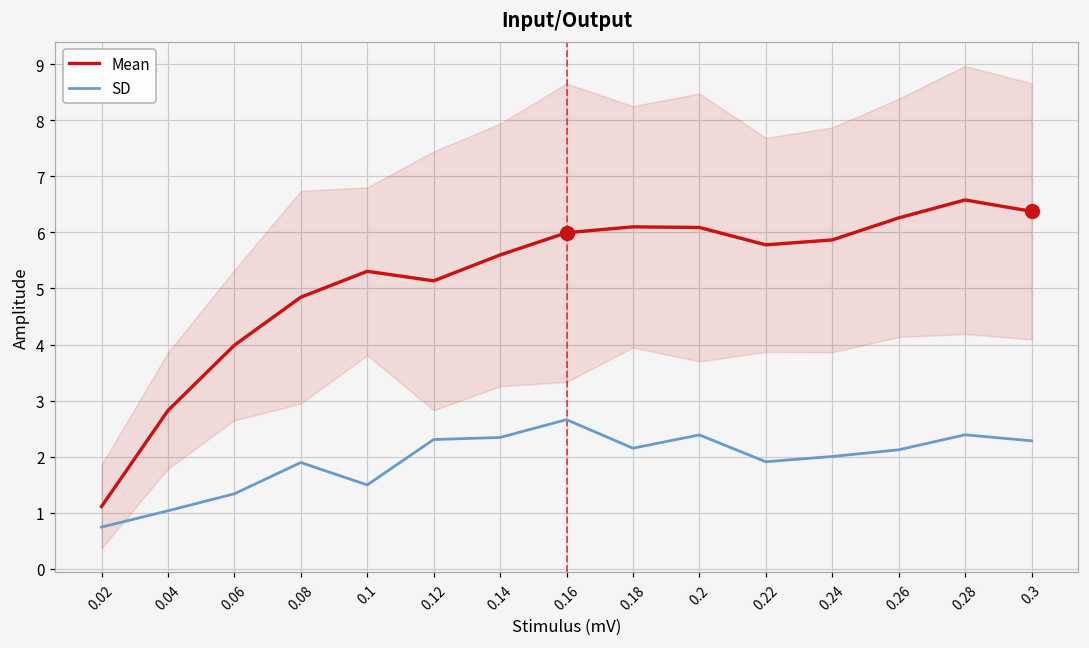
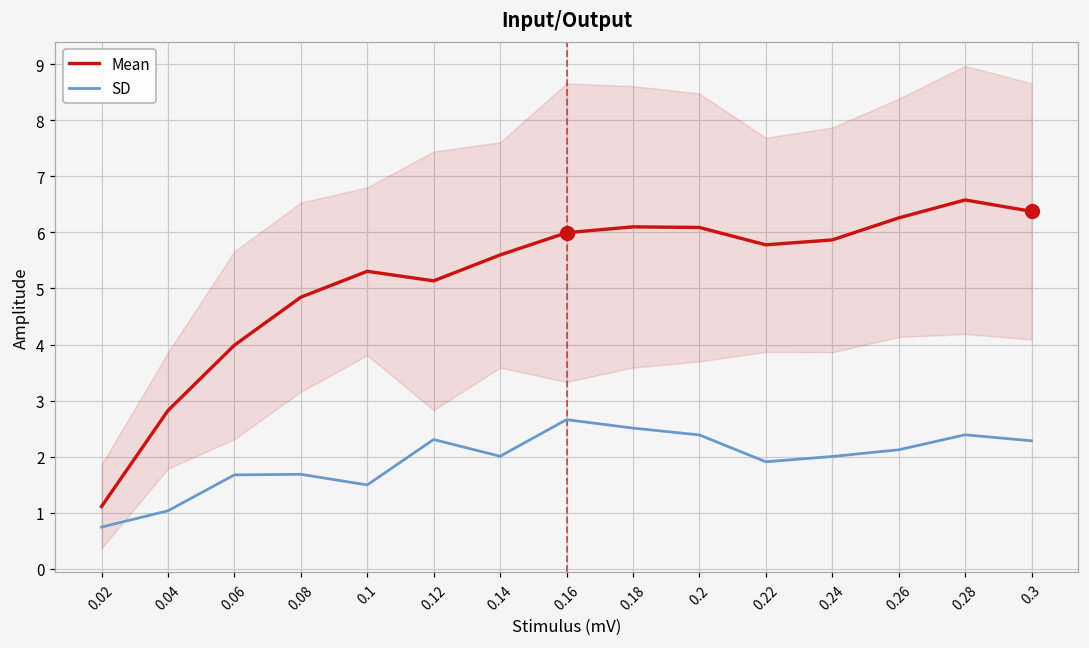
  {
    "SD": {
      "0.02": 0.7,
      "0.04": 1.0,
-     "0.06": 1.3,
-     "0.08": 1.9,
+     "0.06": 1.7,
+     "0.08": 1.7,
      "0.1": 1.5,
      "0.12": 2.3,
-     "0.14": 2.3,
+     "0.14": 2.0,
      "0.16": 2.7,
-     "0.18": 2.2,
+     "0.18": 2.5,
      "0.2": 2.4,
      "0.22": 1.9,
      "0.24": 2.0,
      "0.26": 2.1,
      "0.28": 2.4,
      "0.3": 2.3
    }
  }
